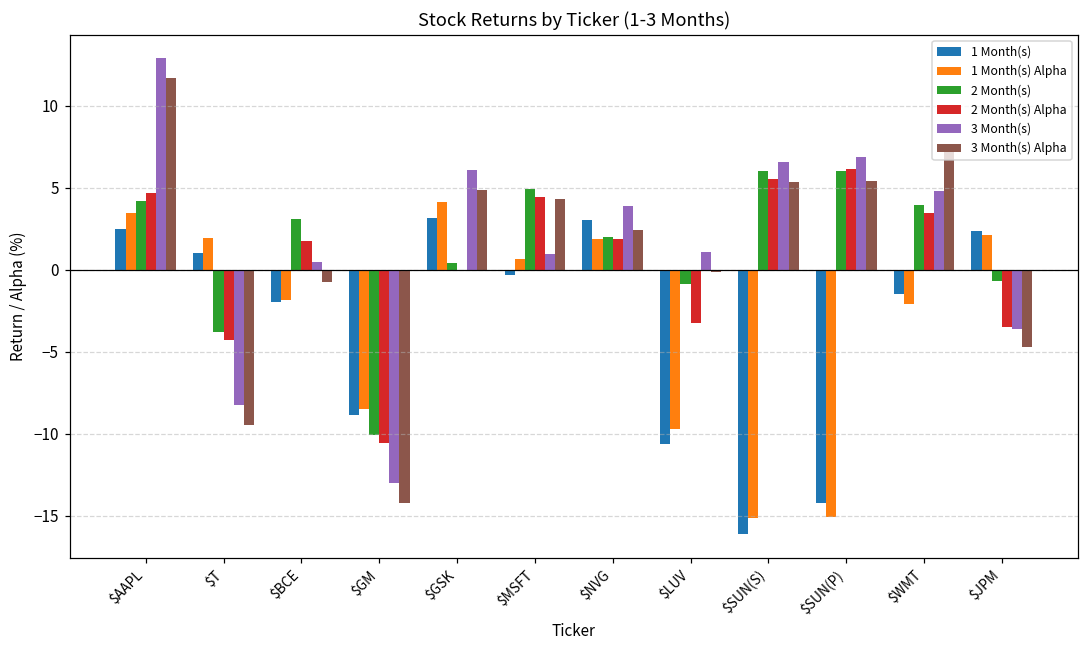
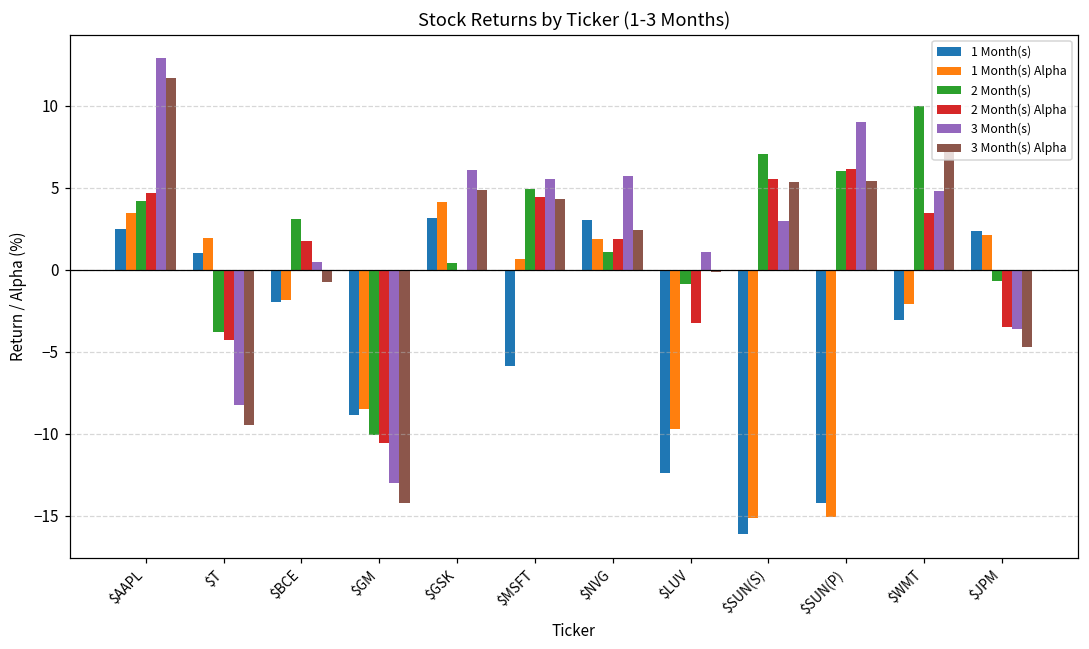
  {
    "1 Month(s)": {
      "$AAPL": 2.5,
      "$T": 1.0,
      "$BCE": -2.0,
      "$GM": -8.8,
      "$GSK": 3.1,
-     "$MSFT": -0.3,
+     "$MSFT": -5.9,
      "$NVG": 3.0,
-     "$LUV": -10.6,
+     "$LUV": -12.4,
      "$SUN(S)": -16.1,
      "$SUN(P)": -14.2,
-     "$WMT": -1.5,
+     "$WMT": -3.1,
      "$JPM": 2.4
    },
    "1 Month(s) Alpha": {
      "$AAPL": 3.5,
      "$T": 2.0,
      "$BCE": -1.8,
      "$GM": -8.5,
      "$GSK": 4.1,
      "$MSFT": 0.6,
      "$NVG": 1.8,
      "$LUV": -9.7,
      "$SUN(S)": -15.2,
      "$SUN(P)": -15.1,
      "$WMT": -2.1,
      "$JPM": 2.1
    },
    "2 Month(s)": {
      "$AAPL": 4.2,
      "$T": -3.8,
      "$BCE": 3.1,
      "$GM": -10.1,
      "$GSK": 0.4,
      "$MSFT": 4.9,
-     "$NVG": 2.0,
+     "$NVG": 1.1,
      "$LUV": -0.9,
-     "$SUN(S)": 6.0,
+     "$SUN(S)": 7.0,
      "$SUN(P)": 6.0,
-     "$WMT": 3.9,
+     "$WMT": 10.0,
      "$JPM": -0.7
    },
    "2 Month(s) Alpha": {
      "$AAPL": 4.7,
      "$T": -4.3,
      "$BCE": 1.8,
      "$GM": -10.6,
      "$MSFT": 4.4,
      "$NVG": 1.9,
      "$LUV": -3.2,
      "$SUN(S)": 5.5,
      "$SUN(P)": 6.1,
      "$WMT": 3.4,
      "$JPM": -3.5
    },
    "3 Month(s)": {
      "$AAPL": 12.9,
      "$T": -8.3,
      "$BCE": 0.5,
      "$GM": -13.0,
      "$GSK": 6.1,
-     "$MSFT": 0.9,
-     "$NVG": 3.9,
+     "$MSFT": 5.5,
+     "$NVG": 5.7,
      "$LUV": 1.1,
-     "$SUN(S)": 6.5,
-     "$SUN(P)": 6.9,
+     "$SUN(S)": 3.0,
+     "$SUN(P)": 9.0,
      "$WMT": 4.8,
      "$JPM": -3.6
    },
    "3 Month(s) Alpha": {
      "$AAPL": 11.7,
      "$T": -9.5,
      "$BCE": -0.7,
      "$GM": -14.2,
      "$GSK": 4.8,
      "$MSFT": 4.3,
      "$NVG": 2.4,
      "$SUN(S)": 5.3,
      "$SUN(P)": 5.4,
      "$JPM": -4.7
    }
  }
